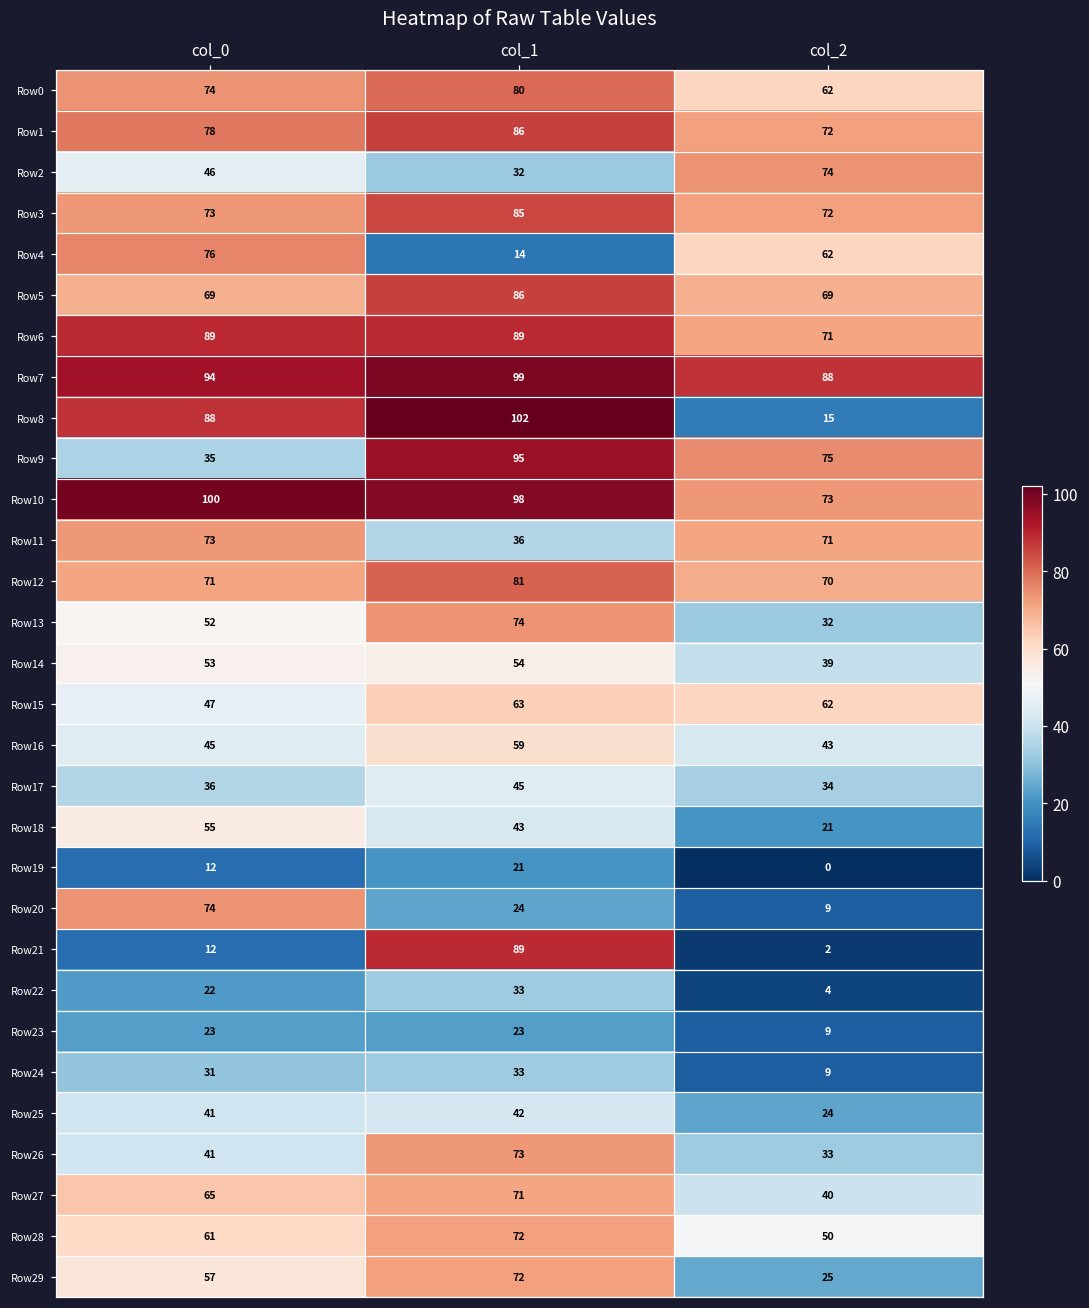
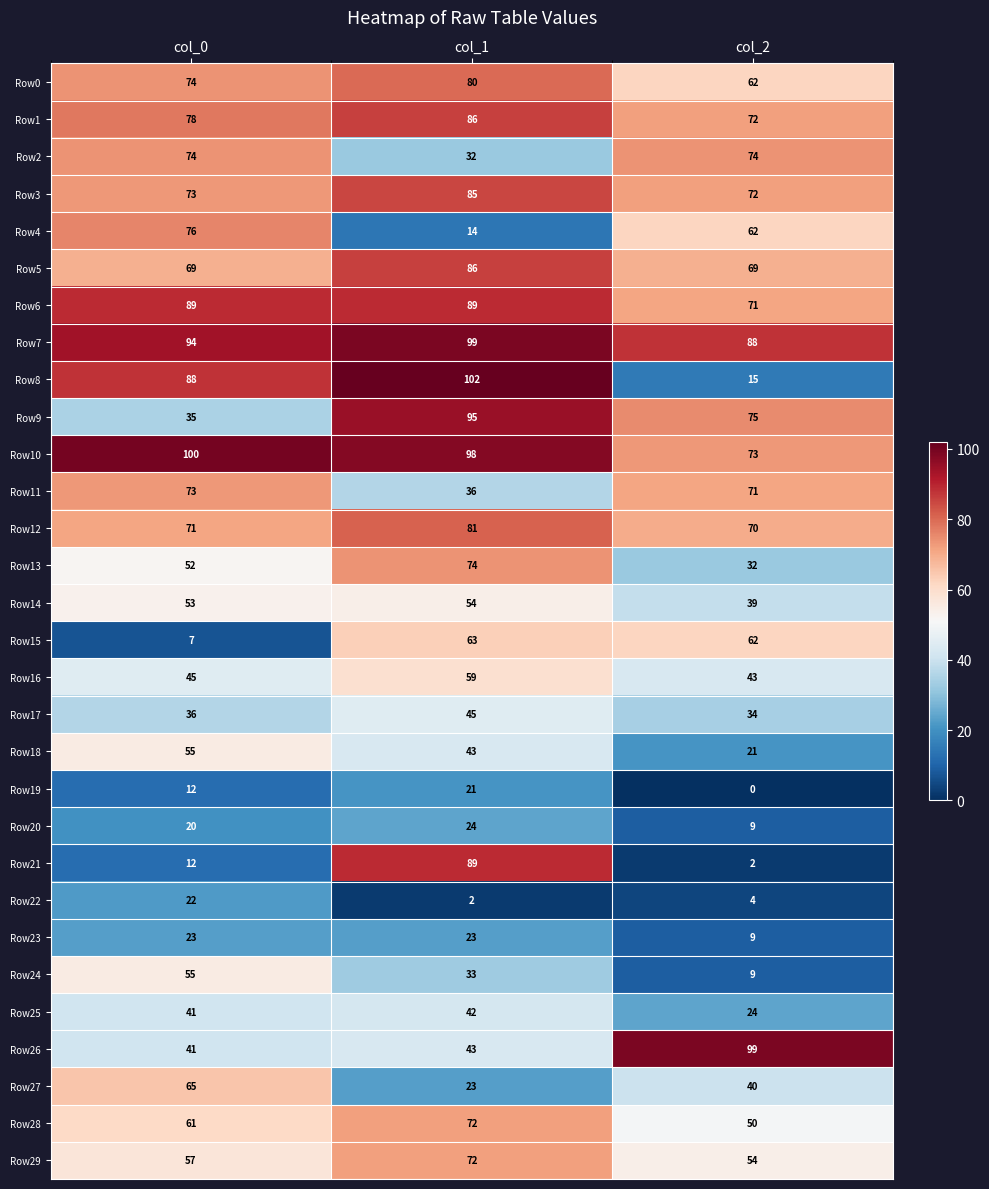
  {
    "Row0": {
      "col_0": 74,
      "col_1": 80,
      "col_2": 62
    },
    "Row1": {
      "col_0": 78,
      "col_1": 86,
      "col_2": 72
    },
    "Row2": {
-     "col_0": 46,
+     "col_0": 74,
      "col_1": 32,
      "col_2": 74
    },
    "Row3": {
      "col_0": 73,
      "col_1": 85,
      "col_2": 72
    },
    "Row4": {
      "col_0": 76,
      "col_1": 14,
      "col_2": 62
    },
    "Row5": {
      "col_0": 69,
      "col_1": 86,
      "col_2": 69
    },
    "Row6": {
      "col_0": 89,
      "col_1": 89,
      "col_2": 71
    },
    "Row7": {
      "col_0": 94,
      "col_1": 99,
      "col_2": 88
    },
    "Row8": {
      "col_0": 88,
      "col_1": 102,
      "col_2": 15
    },
    "Row9": {
      "col_0": 35,
      "col_1": 95,
      "col_2": 75
    },
    "Row10": {
      "col_0": 100,
      "col_1": 98,
      "col_2": 73
    },
    "Row11": {
      "col_0": 73,
      "col_1": 36,
      "col_2": 71
    },
    "Row12": {
      "col_0": 71,
      "col_1": 81,
      "col_2": 70
    },
    "Row13": {
      "col_0": 52,
      "col_1": 74,
      "col_2": 32
    },
    "Row14": {
      "col_0": 53,
      "col_1": 54,
      "col_2": 39
    },
    "Row15": {
-     "col_0": 47,
+     "col_0": 7,
      "col_1": 63,
      "col_2": 62
    },
    "Row16": {
      "col_0": 45,
      "col_1": 59,
      "col_2": 43
    },
    "Row17": {
      "col_0": 36,
      "col_1": 45,
      "col_2": 34
    },
    "Row18": {
      "col_0": 55,
      "col_1": 43,
      "col_2": 21
    },
    "Row19": {
      "col_0": 12,
      "col_1": 21,
      "col_2": 0
    },
    "Row20": {
-     "col_0": 74,
+     "col_0": 20,
      "col_1": 24,
      "col_2": 9
    },
    "Row21": {
      "col_0": 12,
      "col_1": 89,
      "col_2": 2
    },
    "Row22": {
      "col_0": 22,
-     "col_1": 33,
+     "col_1": 2,
      "col_2": 4
    },
    "Row23": {
      "col_0": 23,
      "col_1": 23,
      "col_2": 9
    },
    "Row24": {
-     "col_0": 31,
+     "col_0": 55,
      "col_1": 33,
      "col_2": 9
    },
    "Row25": {
      "col_0": 41,
      "col_1": 42,
      "col_2": 24
    },
    "Row26": {
      "col_0": 41,
-     "col_1": 73,
-     "col_2": 33
+     "col_1": 43,
+     "col_2": 99
    },
    "Row27": {
      "col_0": 65,
-     "col_1": 71,
+     "col_1": 23,
      "col_2": 40
    },
    "Row28": {
      "col_0": 61,
      "col_1": 72,
      "col_2": 50
    },
    "Row29": {
      "col_0": 57,
      "col_1": 72,
-     "col_2": 25
+     "col_2": 54
    }
  }
